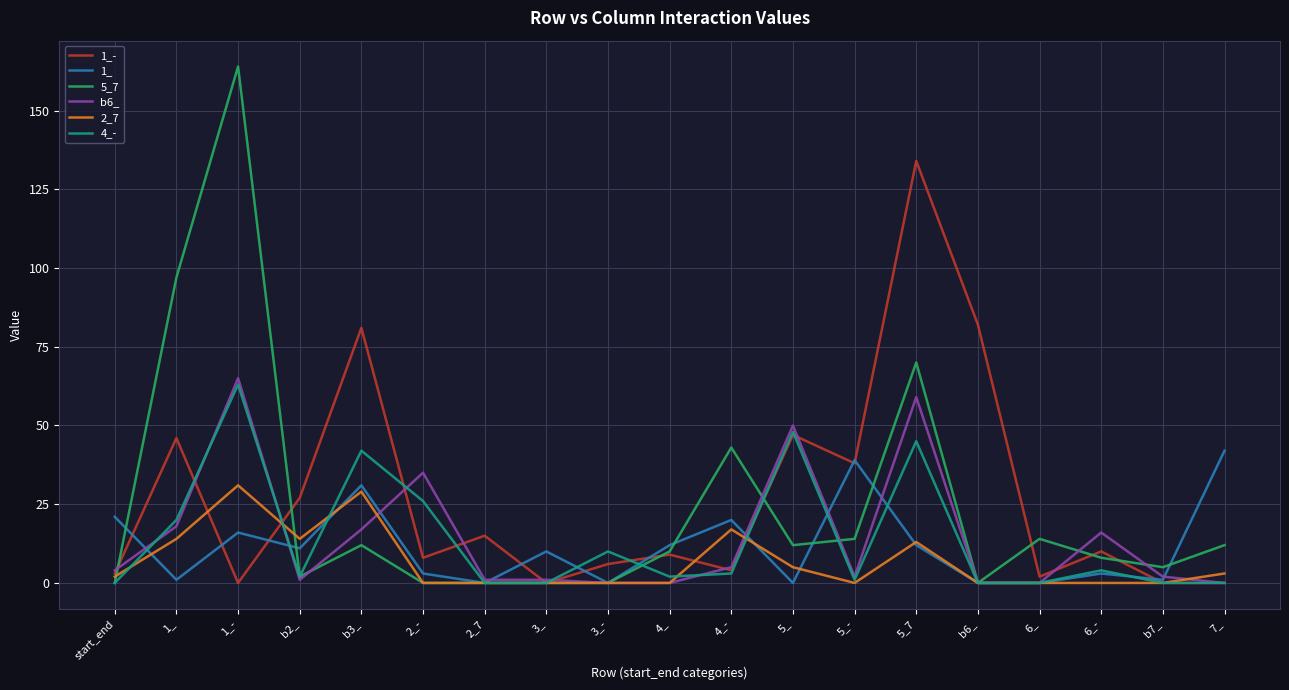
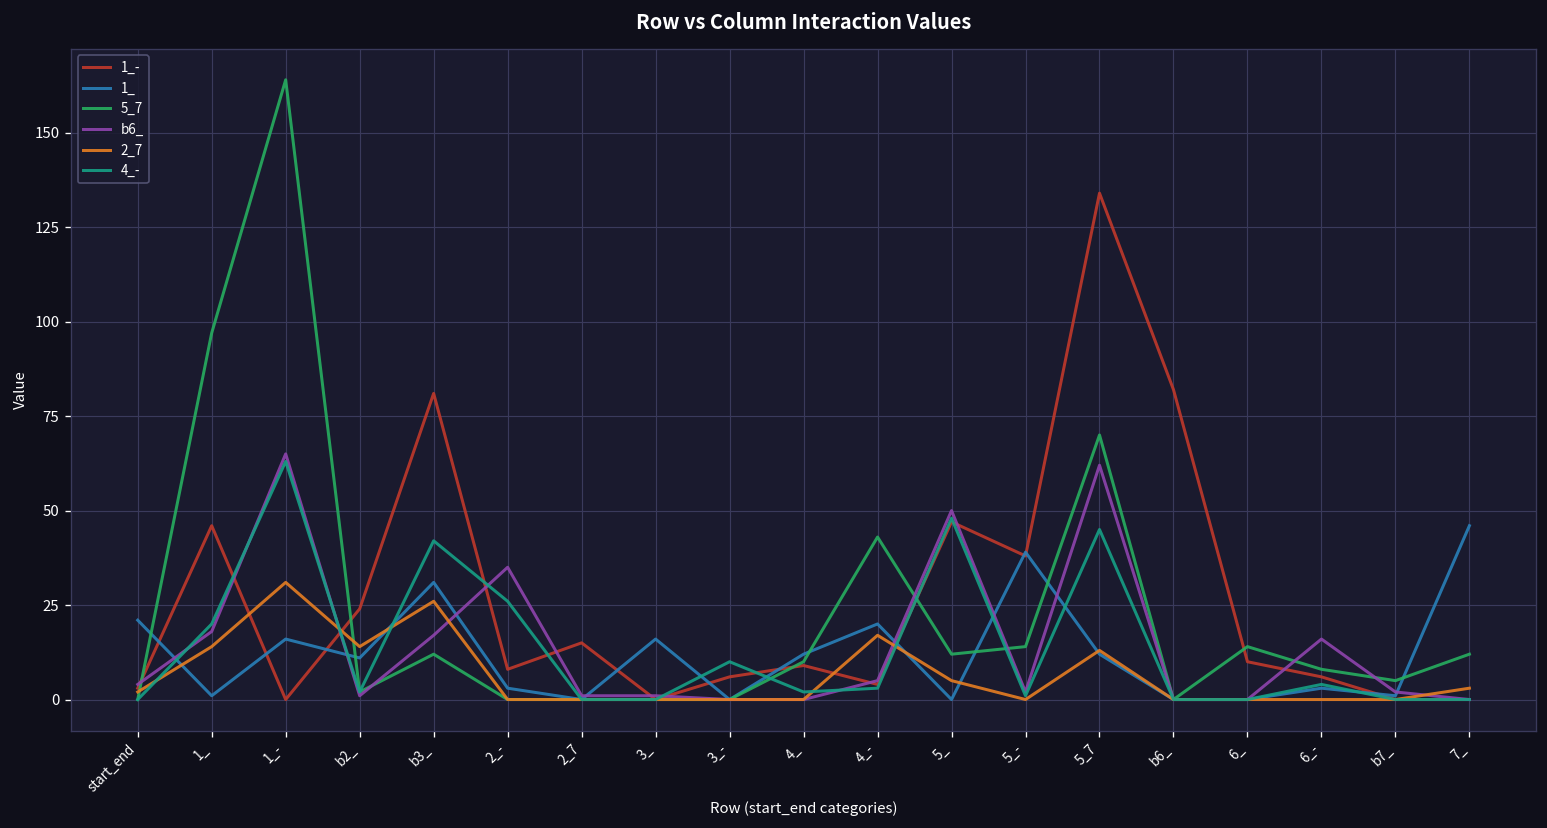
  {
    "1_-": {
      "start_end": 3,
      "1_": 46,
      "1_-": 0,
-     "b2_": 27,
+     "b2_": 24,
      "b3_": 81,
      "2_-": 8,
      "2_7": 15,
      "3_-": 6,
      "4_": 9,
      "4_-": 4,
      "5_": 47,
      "5_-": 38,
      "5_7": 134,
      "b6_": 82,
-     "6_": 2,
-     "6_-": 10
+     "6_": 10,
+     "6_-": 6
    },
    "1_": {
      "start_end": 21,
      "1_": 1,
      "1_-": 16,
      "b2_": 11,
      "b3_": 31,
      "2_-": 3,
-     "3_": 10,
+     "3_": 16,
      "4_": 12,
      "4_-": 20,
      "5_": 0,
      "5_-": 39,
      "5_7": 12,
      "6_-": 3,
      "b7_": 1,
-     "7_": 42
+     "7_": 46
    },
    "b6_": {
      "start_end": 4,
      "1_": 18,
      "1_-": 65,
      "b2_": 1,
      "b3_": 17,
      "2_-": 35,
      "2_7": 1,
      "3_": 1,
      "4_-": 5,
      "5_": 50,
      "5_-": 2,
-     "5_7": 59,
+     "5_7": 62,
      "6_-": 16,
      "b7_": 2
    },
    "2_7": {
      "start_end": 2,
      "1_": 14,
      "1_-": 31,
      "b2_": 14,
-     "b3_": 29,
+     "b3_": 26,
      "4_-": 17,
      "5_": 5,
      "5_-": 0,
      "5_7": 13,
      "6_-": 0,
      "7_": 3
    }
  }
